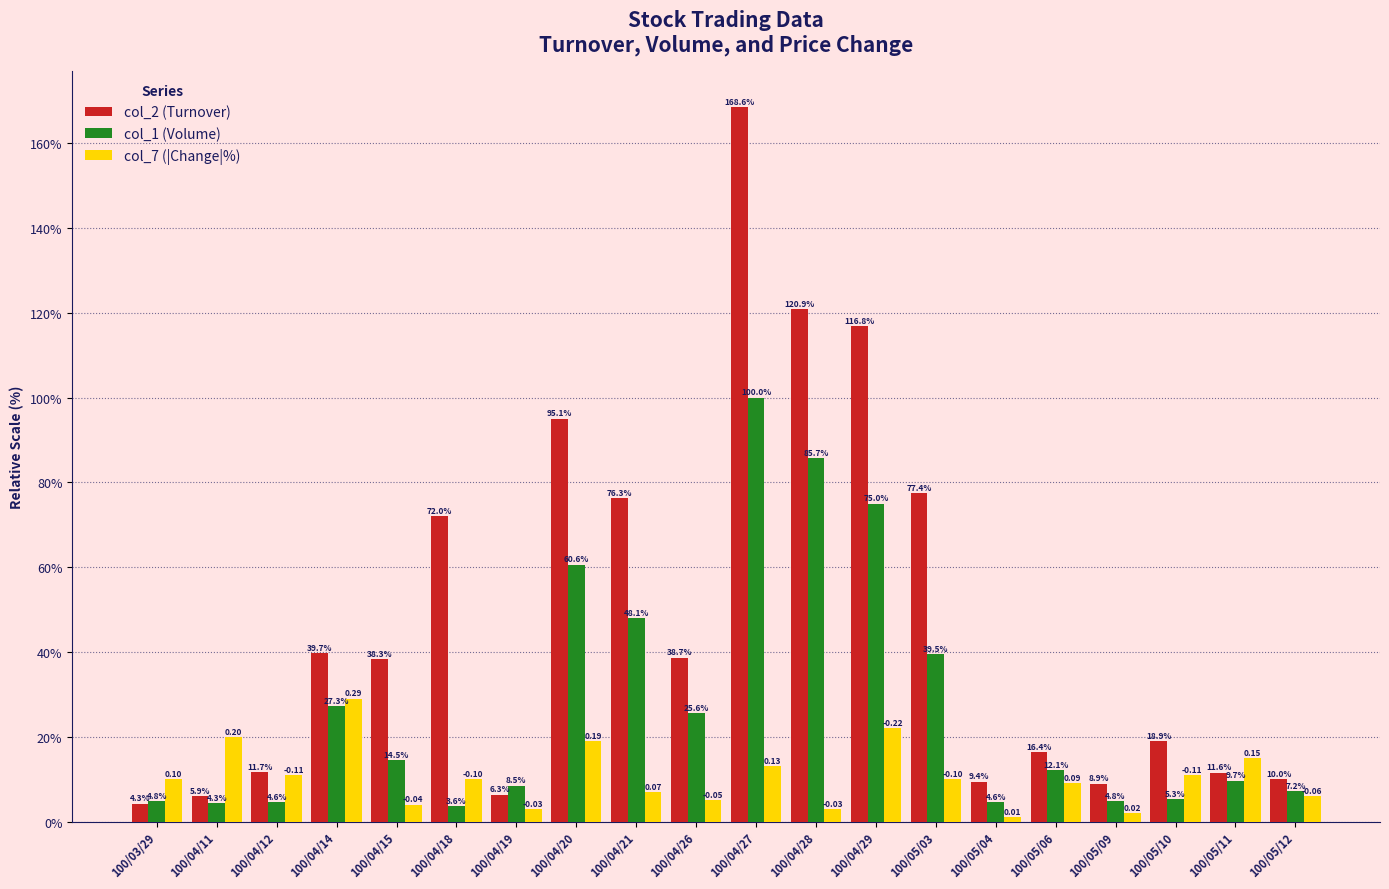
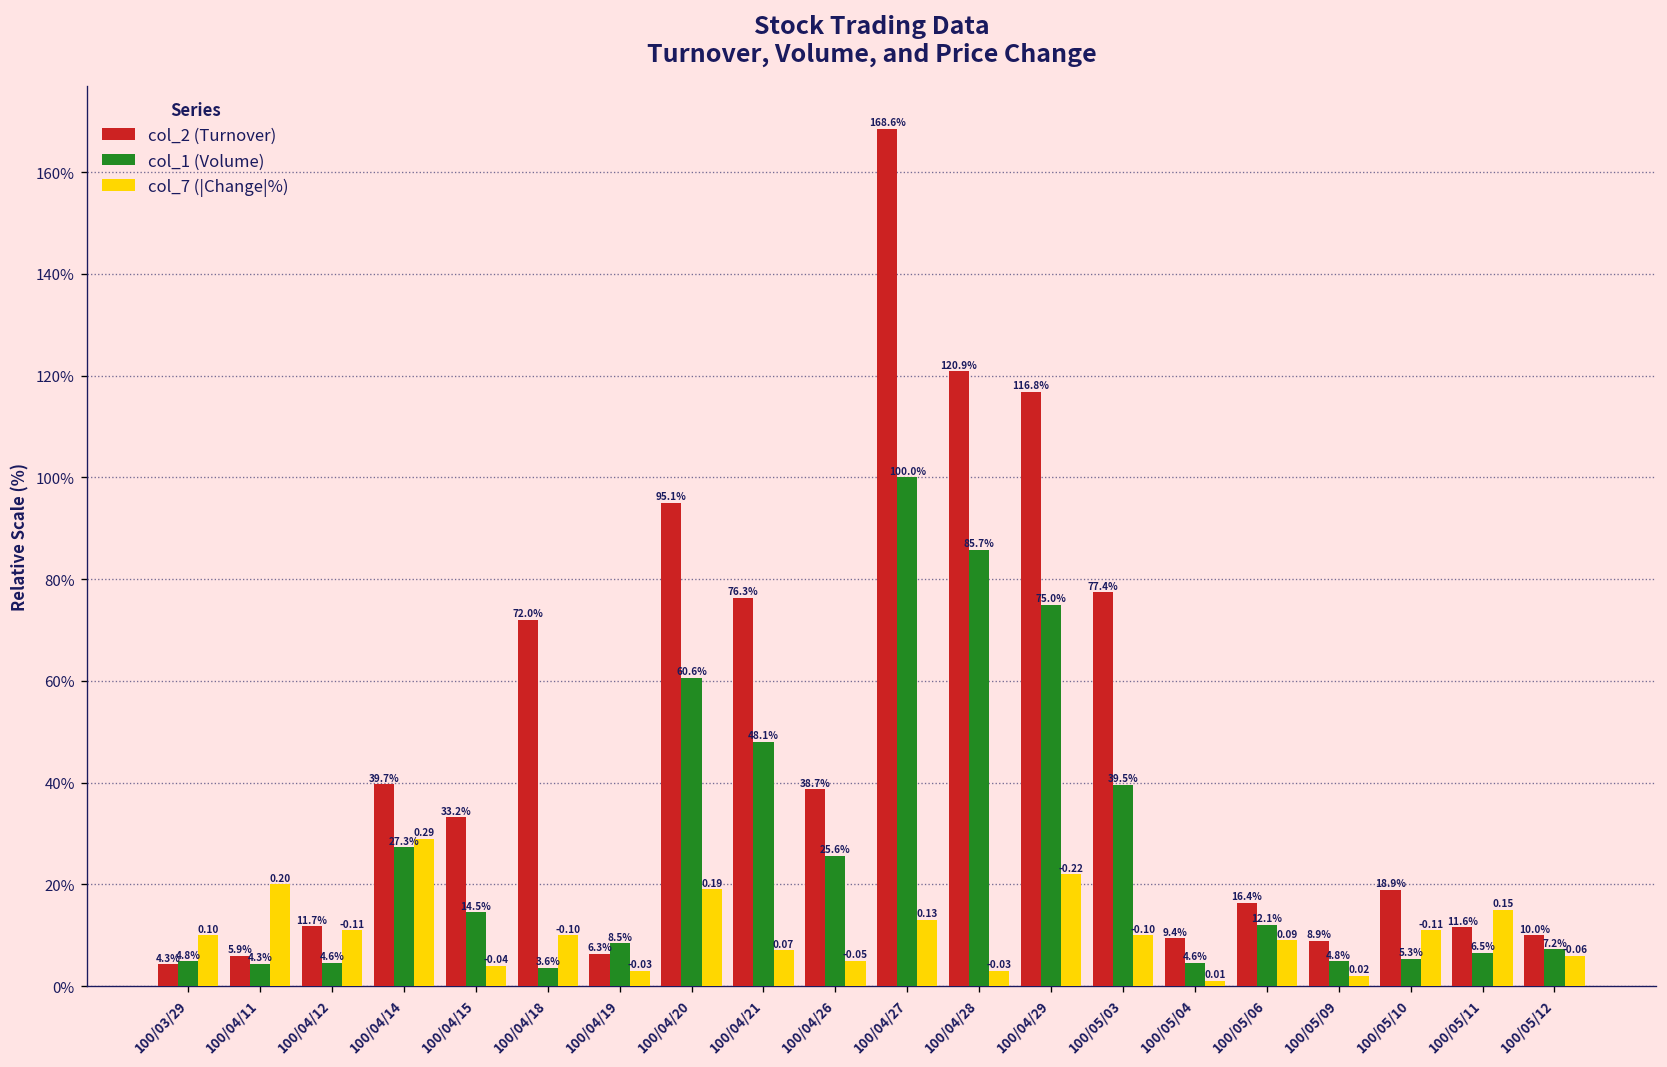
  {
    "col_2 (Turnover)": {
      "100/03/29": "4.3%",
      "100/04/11": "5.9%",
      "100/04/12": "11.7%",
      "100/04/14": "39.7%",
-     "100/04/15": "38.3%",
+     "100/04/15": "33.2%",
      "100/04/18": "72.0%",
      "100/04/19": "6.3%",
      "100/04/20": "95.1%",
      "100/04/21": "76.3%",
      "100/04/26": "38.7%",
      "100/04/27": "168.6%",
      "100/04/28": "120.9%",
      "100/04/29": "116.8%",
      "100/05/03": "77.4%",
      "100/05/04": "9.4%",
      "100/05/06": "16.4%",
      "100/05/09": "8.9%",
      "100/05/10": "18.9%",
      "100/05/11": "11.6%",
      "100/05/12": "10.0%"
    },
    "col_1 (Volume)": {
      "100/03/29": "4.8%",
      "100/04/11": "4.3%",
      "100/04/12": "4.6%",
      "100/04/14": "27.3%",
      "100/04/15": "14.5%",
      "100/04/18": "3.6%",
      "100/04/19": "8.5%",
      "100/04/20": "60.6%",
      "100/04/21": "48.1%",
      "100/04/26": "25.6%",
      "100/04/27": "100.0%",
      "100/04/28": "85.7%",
      "100/04/29": "75.0%",
      "100/05/03": "39.5%",
      "100/05/04": "4.6%",
      "100/05/06": "12.1%",
      "100/05/09": "4.8%",
      "100/05/10": "5.3%",
-     "100/05/11": "9.7%",
+     "100/05/11": "6.5%",
      "100/05/12": "7.2%"
    }
  }
